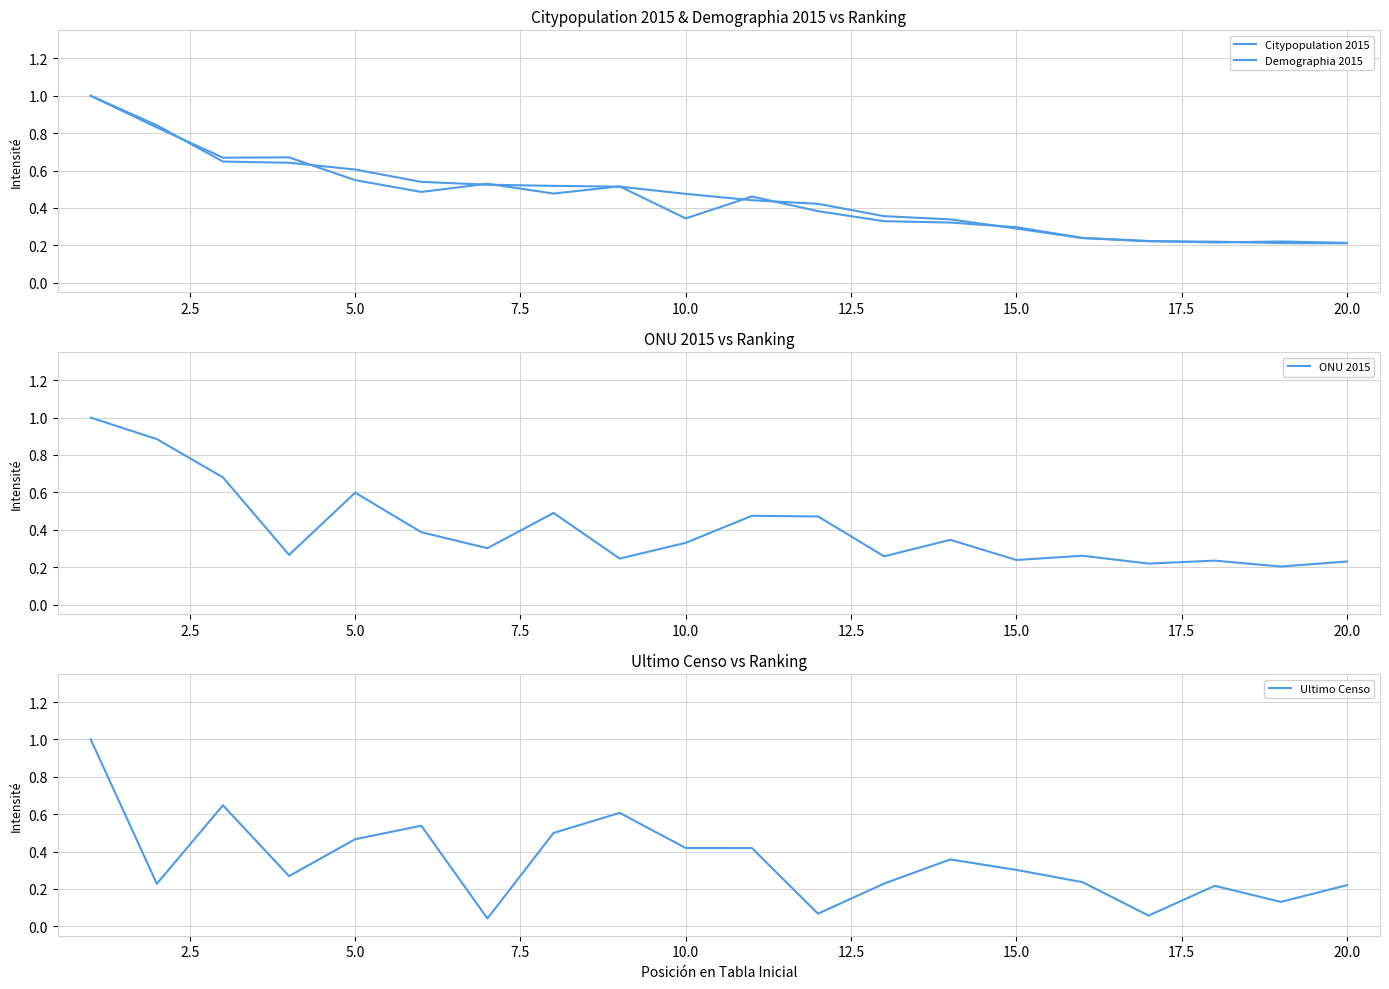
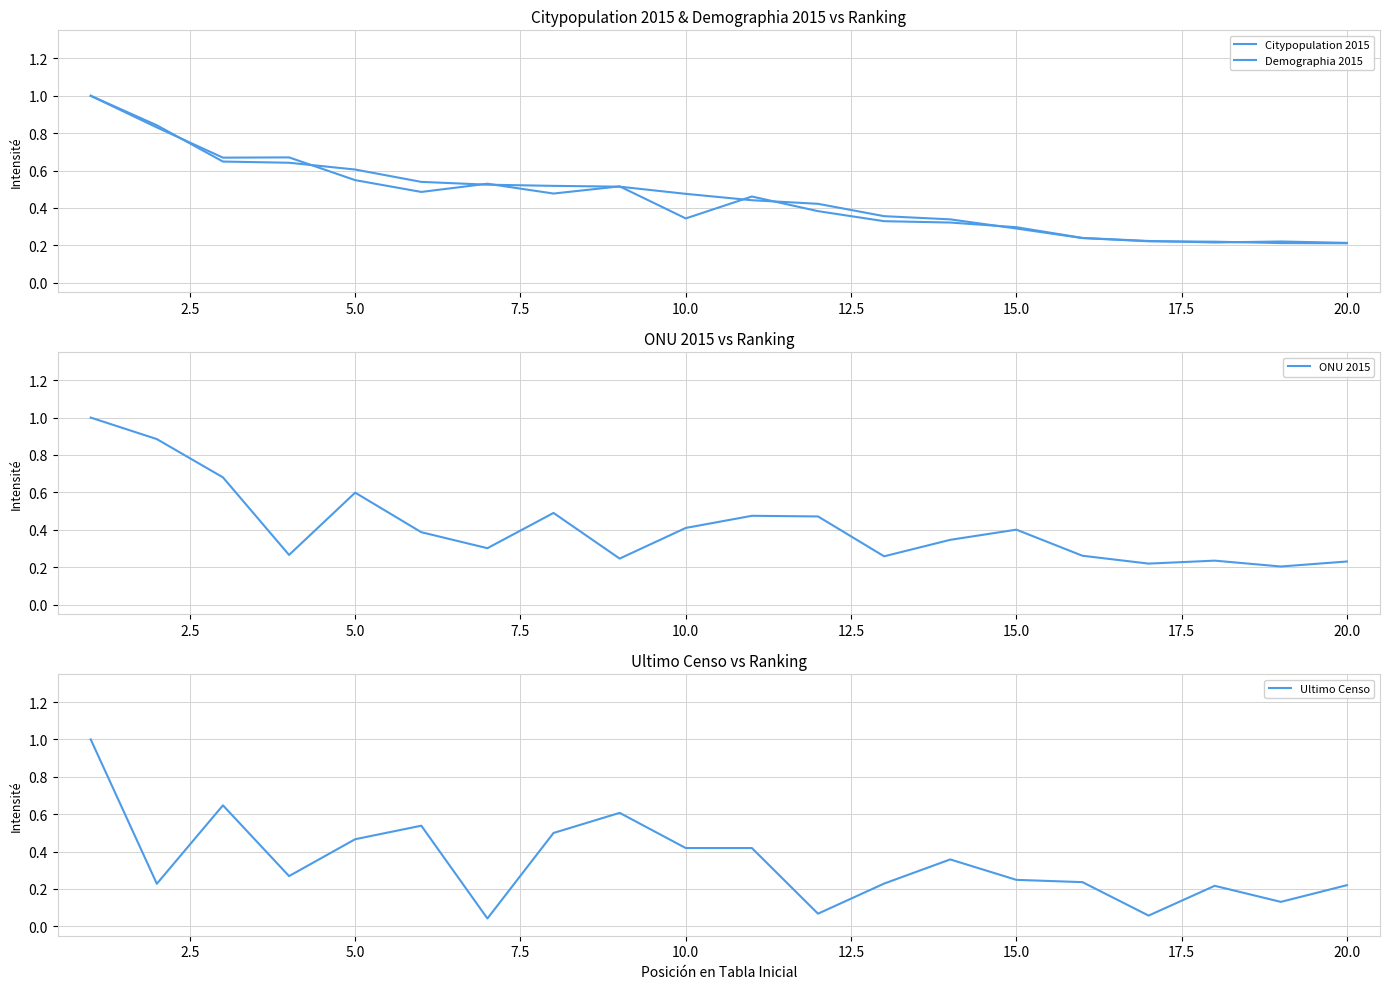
  {
    "ONU 2015 vs Ranking": {
      "5.0": 0.60,
-     "10.0": 0.33,
-     "15.0": 0.24,
+     "10.0": 0.41,
+     "15.0": 0.40,
      "20.0": 0.23
    },
    "Ultimo Censo vs Ranking": {
      "5.0": 0.47,
      "10.0": 0.42,
-     "15.0": 0.30,
+     "15.0": 0.25,
      "20.0": 0.22
    }
  }
